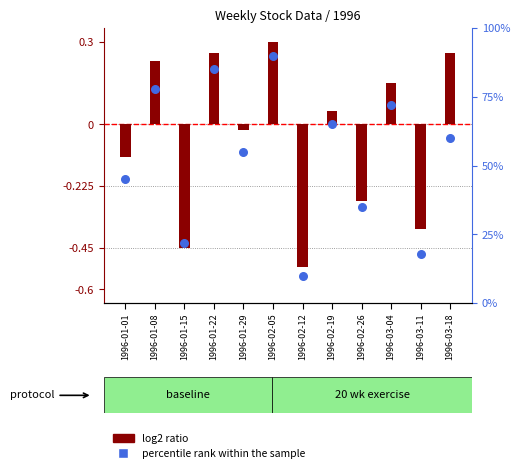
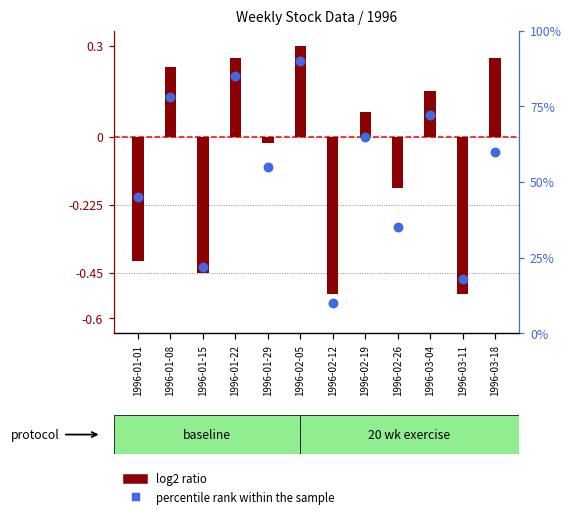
  {
    "log2 ratio": {
-     "1996-01-01": -0.12,
+     "1996-01-01": -0.41,
      "1996-01-08": 0.23,
      "1996-01-15": -0.45,
      "1996-01-22": 0.26,
      "1996-01-29": -0.02,
      "1996-02-05": 0.30,
      "1996-02-12": -0.52,
-     "1996-02-19": 0.05,
-     "1996-02-26": -0.28,
+     "1996-02-19": 0.08,
+     "1996-02-26": -0.17,
      "1996-03-04": 0.15,
-     "1996-03-11": -0.38,
+     "1996-03-11": -0.52,
      "1996-03-18": 0.26
    }
  }
